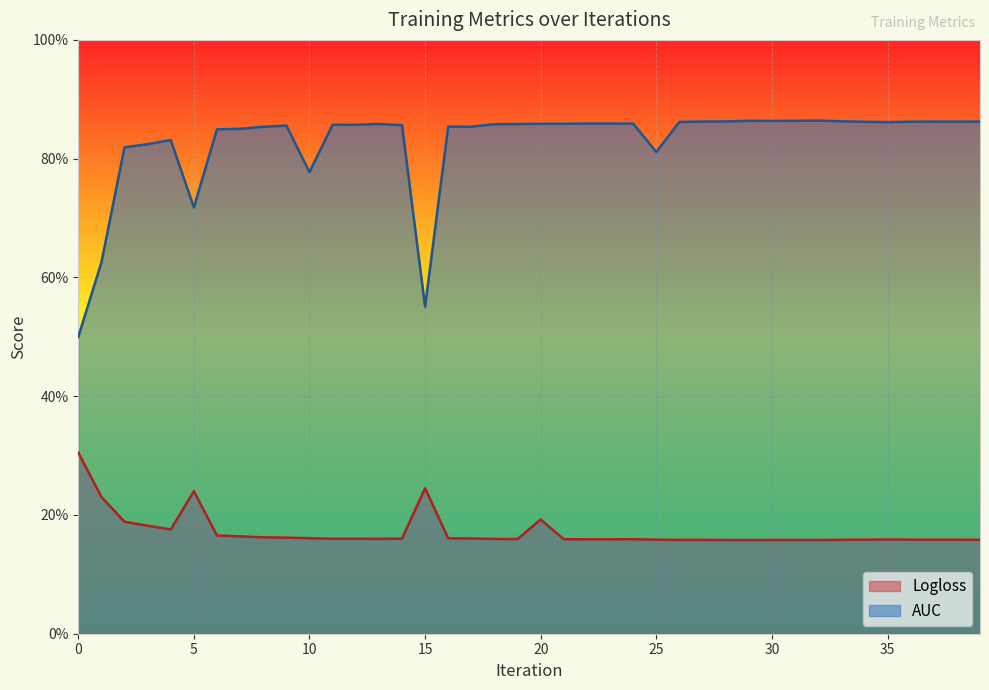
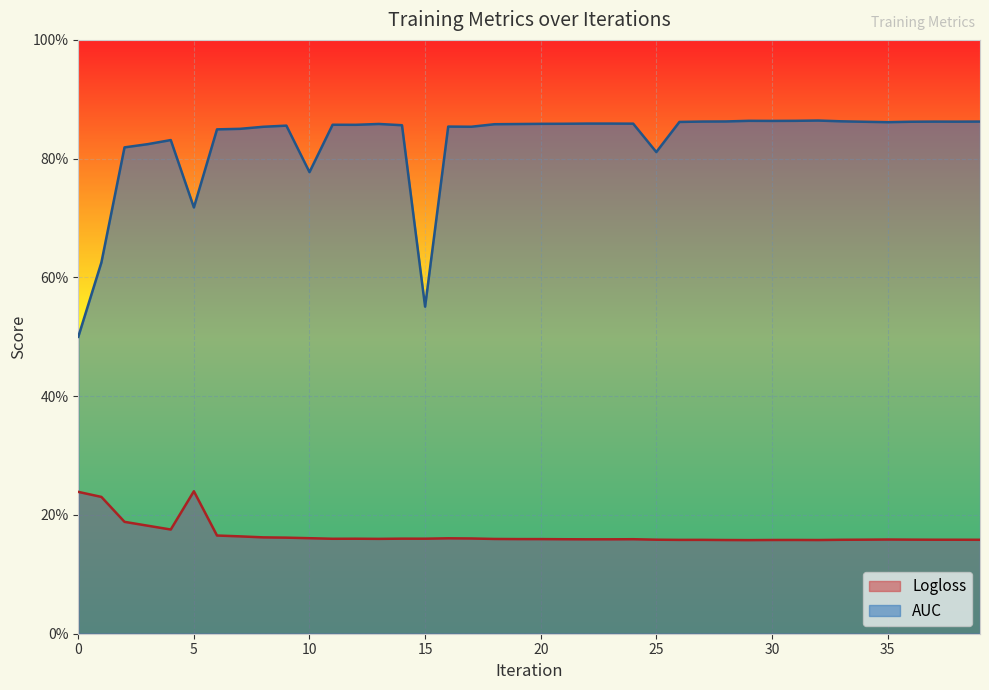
  {
    "Logloss": {
-     "0": "30%",
+     "0": "24%",
      "5": "24%",
      "10": "16%",
-     "15": "24%",
-     "20": "19%",
+     "15": "16%",
+     "20": "16%",
      "25": "16%",
      "30": "16%",
      "35": "16%"
    },
    "AUC": {
      "0": "50%",
      "5": "72%",
      "10": "78%",
      "15": "55%",
      "20": "86%",
      "25": "81%",
      "30": "86%",
      "35": "86%"
    }
  }
